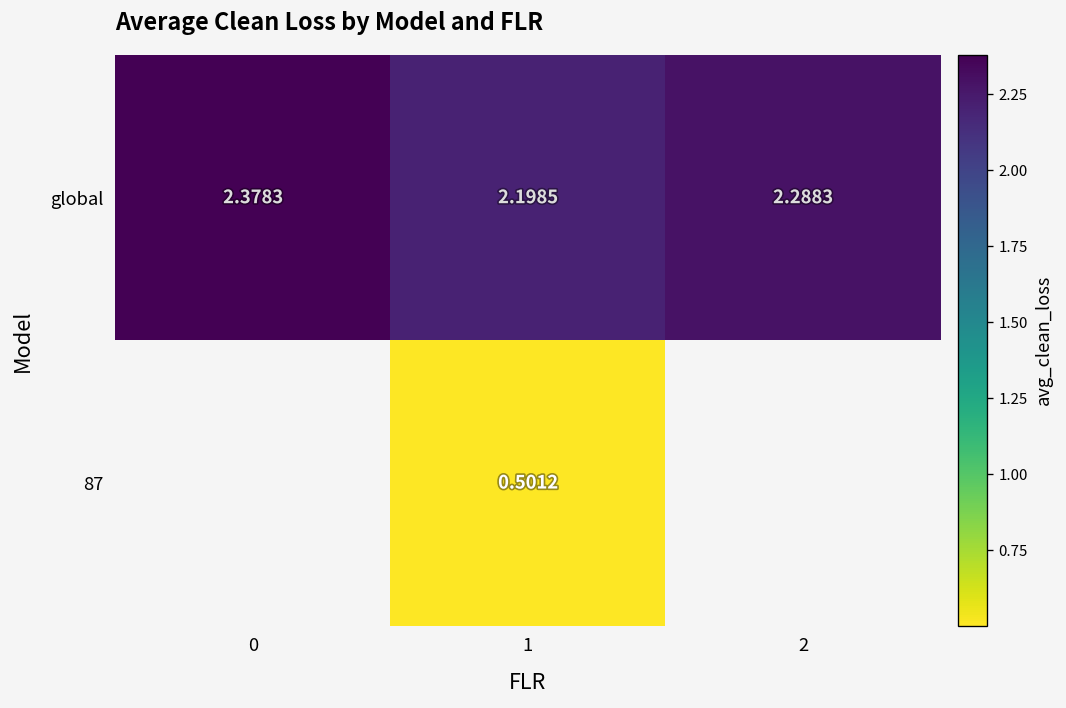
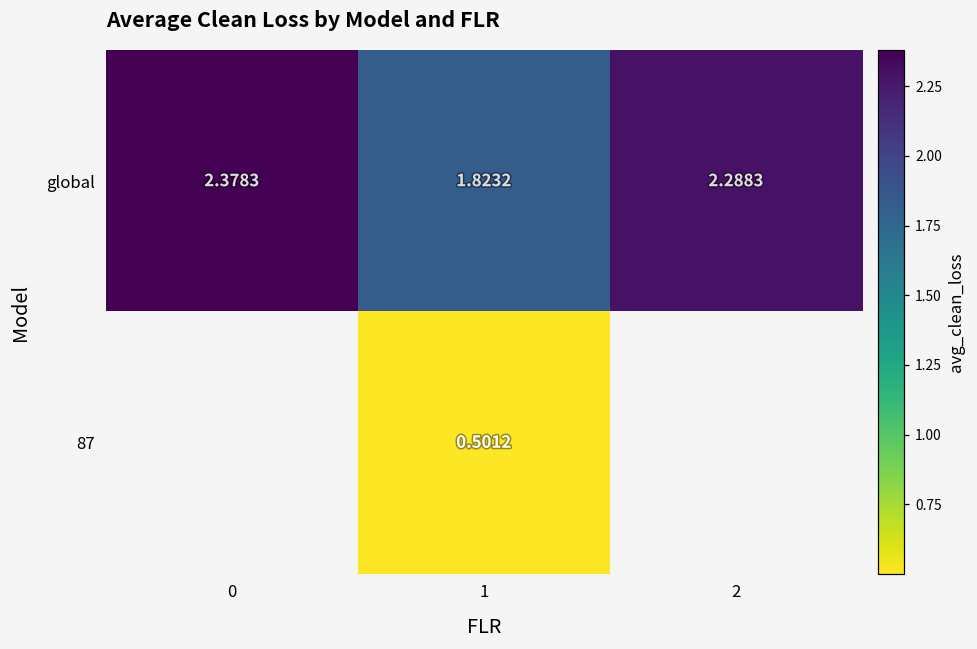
  {
    "global": {
      "0": 2.3783,
-     "1": 2.1985,
+     "1": 1.8232,
      "2": 2.2883
    },
    "87": {
      "1": 0.5012
    }
  }
